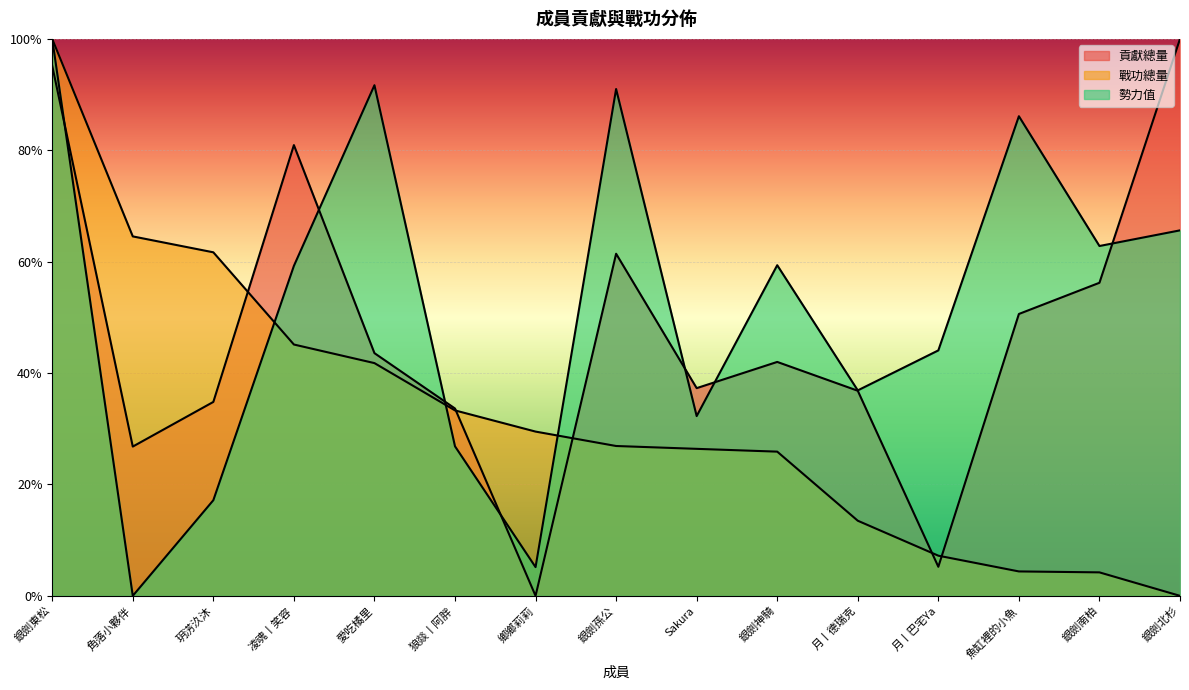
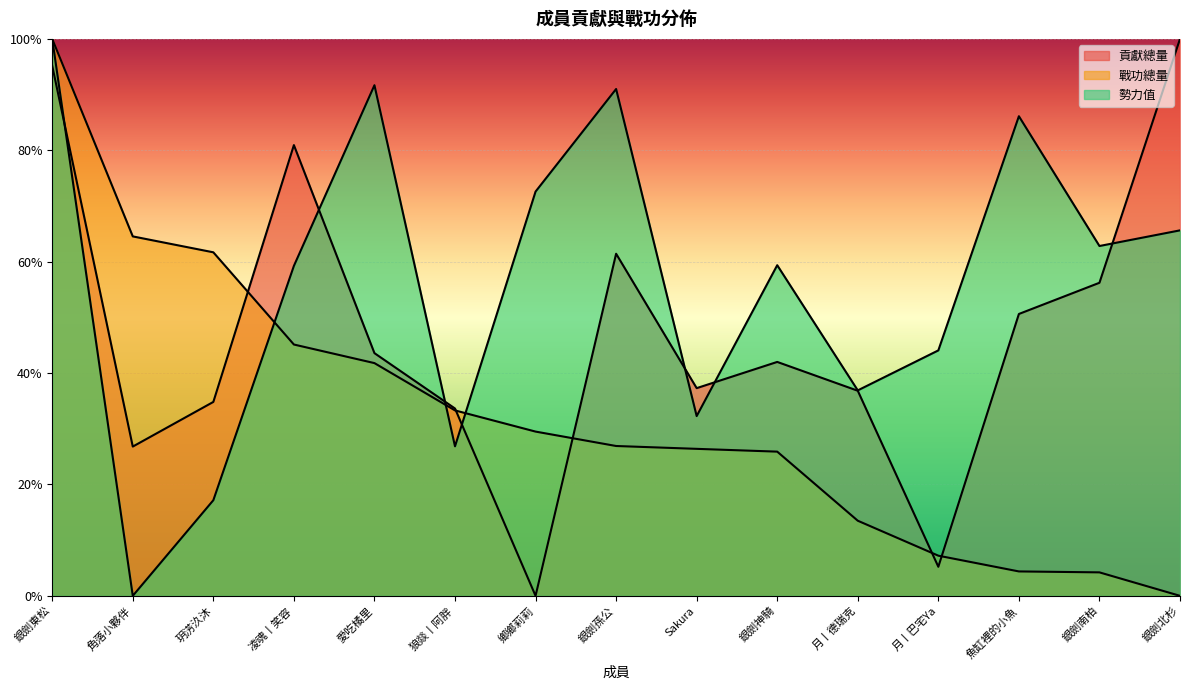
  {
    "貢獻總量": {
      "銀劍東松": "95%",
      "角落小夥伴": "27%",
      "玥淓汣沐": "35%",
      "凌魂丨笑容": "81%",
      "愛吃橘里": "44%",
      "鄉鄉莉莉": "0%",
      "銀劍孫公": "61%",
      "Sakura": "37%",
      "銀劍神騎": "42%",
      "月丨巴宅Ya": "5%",
      "魚缸裡的小魚": "51%",
      "銀劍南柏": "56%",
      "銀劍北杉": "100%"
    },
    "戰功總量": {
      "角落小夥伴": "65%",
      "玥淓汣沐": "62%",
      "凌魂丨笑容": "45%",
      "愛吃橘里": "42%",
      "鄉鄉莉莉": "29%",
      "銀劍孫公": "27%",
      "Sakura": "26%",
      "銀劍神騎": "26%",
      "月丨德瑞克": "13%",
      "月丨巴宅Ya": "7%",
      "魚缸裡的小魚": "4%",
      "銀劍南柏": "4%",
      "銀劍北杉": "0%"
    },
    "勢力值": {
      "角落小夥伴": "0%",
      "玥淓汣沐": "17%",
      "凌魂丨笑容": "59%",
      "愛吃橘里": "92%",
      "狼燚丨阿胖": "27%",
-     "鄉鄉莉莉": "5%",
+     "鄉鄉莉莉": "73%",
      "銀劍孫公": "91%",
      "Sakura": "32%",
      "銀劍神騎": "59%",
      "月丨巴宅Ya": "44%",
      "魚缸裡的小魚": "86%",
      "銀劍南柏": "63%",
      "銀劍北杉": "66%"
    }
  }
